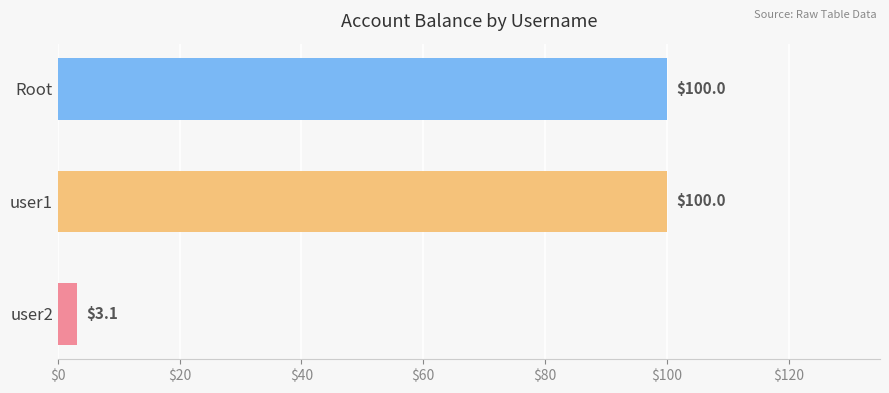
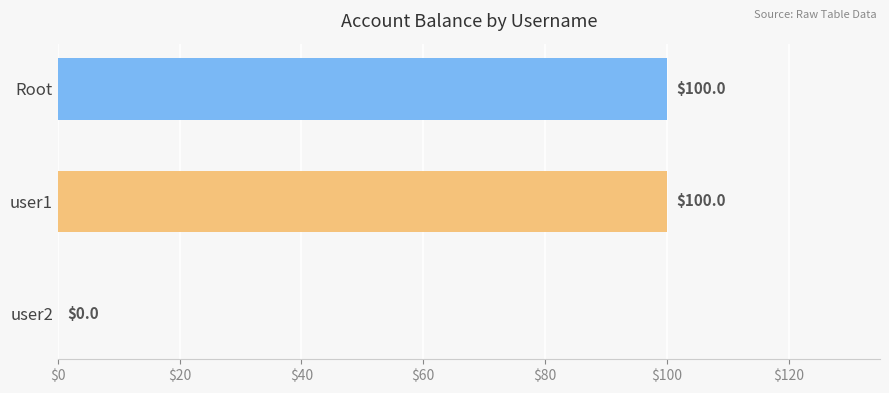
  {
    "Root": "$100.0",
    "user1": "$100.0",
-   "user2": "$3.1"
+   "user2": "$0.0"
  }
